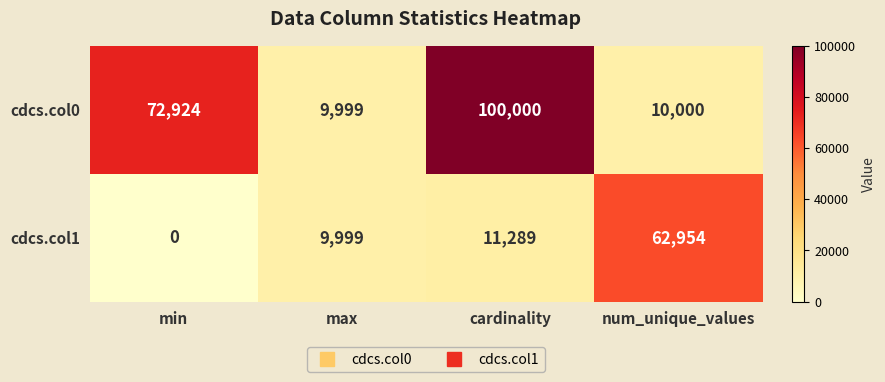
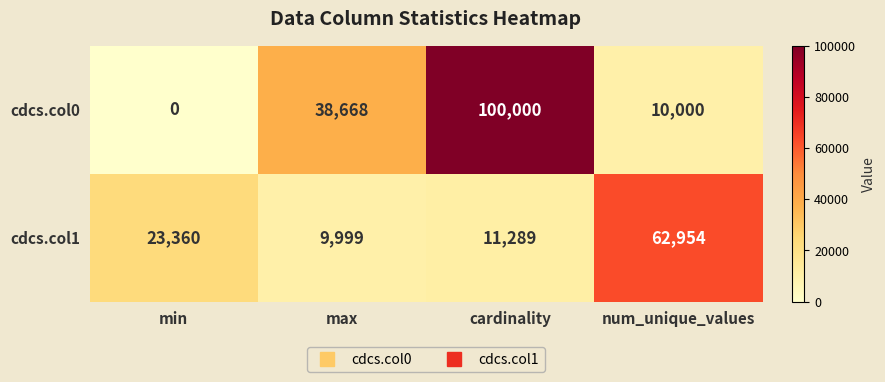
  {
    "cdcs.col0": {
-     "min": "72,924",
-     "max": "9,999",
+     "min": "0",
+     "max": "38,668",
      "cardinality": "100,000",
      "num_unique_values": "10,000"
    },
    "cdcs.col1": {
-     "min": "0",
+     "min": "23,360",
      "max": "9,999",
      "cardinality": "11,289",
      "num_unique_values": "62,954"
    }
  }
